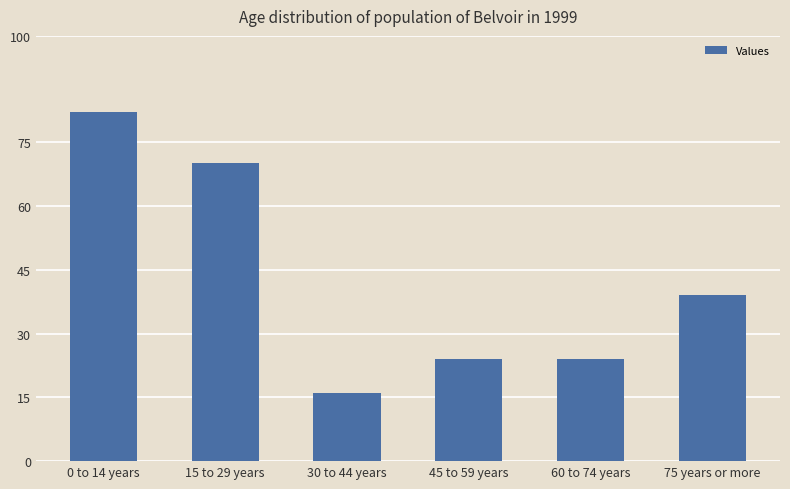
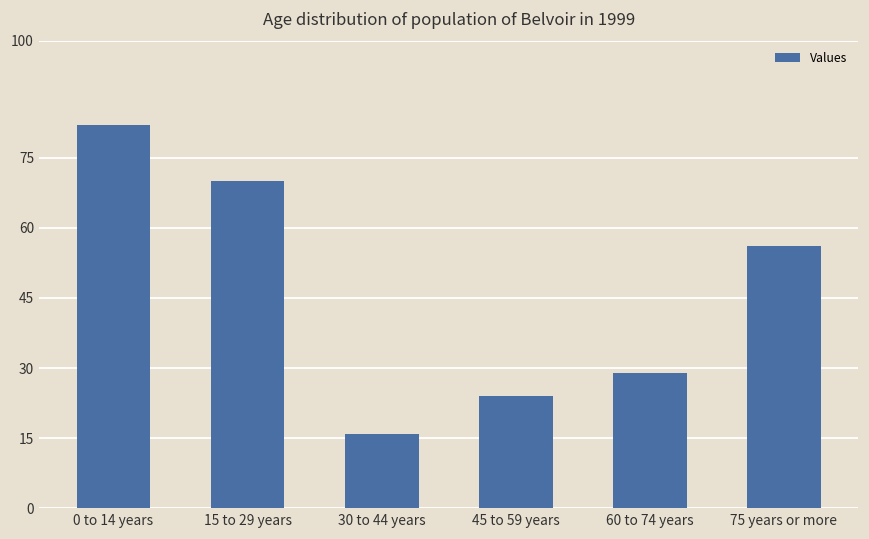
  {
    "0 to 14 years": 82,
    "15 to 29 years": 70,
    "30 to 44 years": 16,
    "45 to 59 years": 24,
-   "60 to 74 years": 24,
-   "75 years or more": 39
+   "60 to 74 years": 29,
+   "75 years or more": 56
  }
